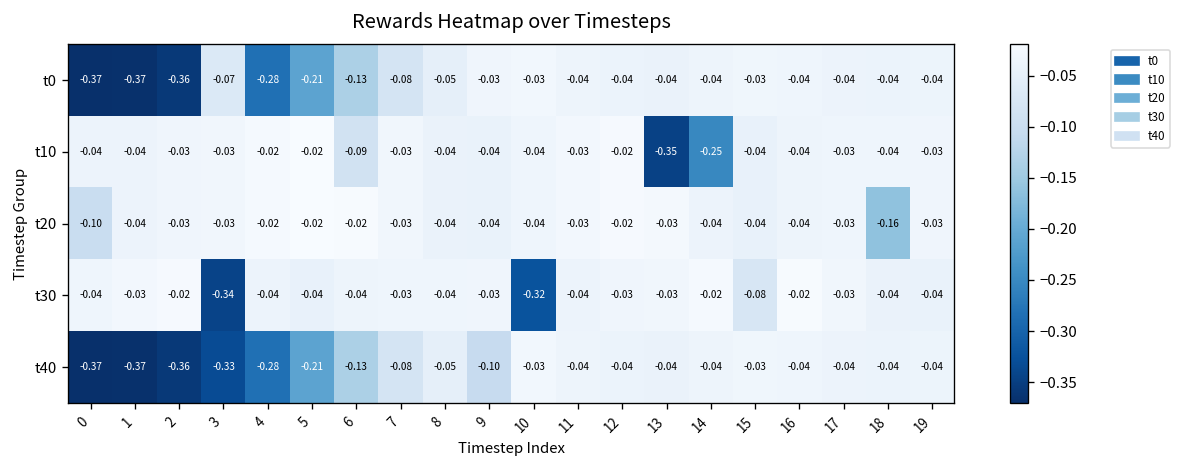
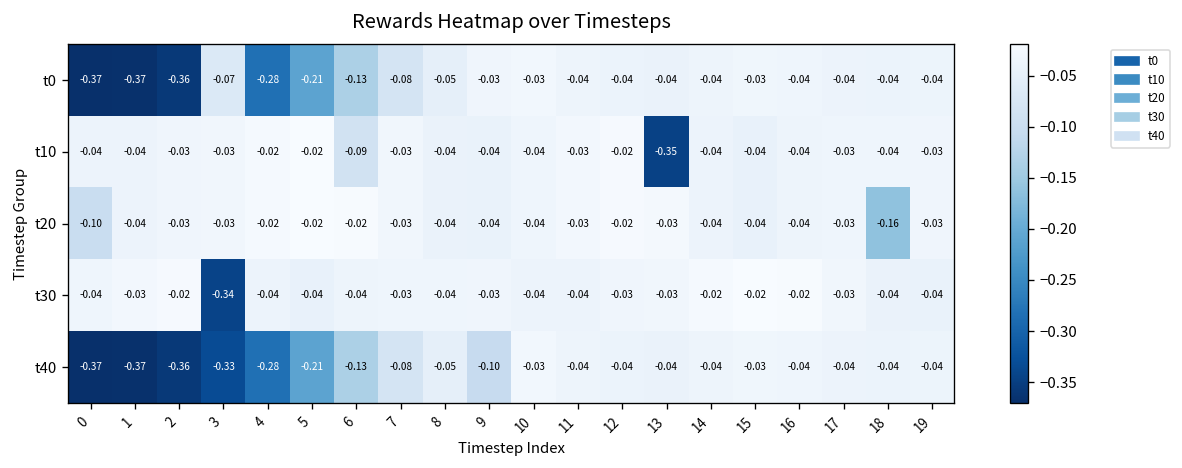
  {
    "t0": {
      "0": -0.37,
      "1": -0.37,
      "2": -0.36,
      "3": -0.07,
      "4": -0.28,
      "5": -0.21,
      "6": -0.13,
      "7": -0.08,
      "8": -0.05,
      "9": -0.03,
      "10": -0.03,
      "11": -0.04,
      "12": -0.04,
      "13": -0.04,
      "14": -0.04,
      "15": -0.03,
      "16": -0.04,
      "17": -0.04,
      "18": -0.04,
      "19": -0.04
    },
    "t10": {
      "0": -0.04,
      "1": -0.04,
      "2": -0.03,
      "3": -0.03,
      "4": -0.02,
      "5": -0.02,
      "6": -0.09,
      "7": -0.03,
      "8": -0.04,
      "9": -0.04,
      "10": -0.04,
      "11": -0.03,
      "12": -0.02,
      "13": -0.35,
-     "14": -0.25,
+     "14": -0.04,
      "15": -0.04,
      "16": -0.04,
      "17": -0.03,
      "18": -0.04,
      "19": -0.03
    },
    "t20": {
      "0": -0.10,
      "1": -0.04,
      "2": -0.03,
      "3": -0.03,
      "4": -0.02,
      "5": -0.02,
      "6": -0.02,
      "7": -0.03,
      "8": -0.04,
      "9": -0.04,
      "10": -0.04,
      "11": -0.03,
      "12": -0.02,
      "13": -0.03,
      "14": -0.04,
      "15": -0.04,
      "16": -0.04,
      "17": -0.03,
      "18": -0.16,
      "19": -0.03
    },
    "t30": {
      "0": -0.04,
      "1": -0.03,
      "2": -0.02,
      "3": -0.34,
      "4": -0.04,
      "5": -0.04,
      "6": -0.04,
      "7": -0.03,
      "8": -0.04,
      "9": -0.03,
-     "10": -0.32,
+     "10": -0.04,
      "11": -0.04,
      "12": -0.03,
      "13": -0.03,
      "14": -0.02,
-     "15": -0.08,
+     "15": -0.02,
      "16": -0.02,
      "17": -0.03,
      "18": -0.04,
      "19": -0.04
    },
    "t40": {
      "0": -0.37,
      "1": -0.37,
      "2": -0.36,
      "3": -0.33,
      "4": -0.28,
      "5": -0.21,
      "6": -0.13,
      "7": -0.08,
      "8": -0.05,
      "9": -0.10,
      "10": -0.03,
      "11": -0.04,
      "12": -0.04,
      "13": -0.04,
      "14": -0.04,
      "15": -0.03,
      "16": -0.04,
      "17": -0.04,
      "18": -0.04,
      "19": -0.04
    }
  }
